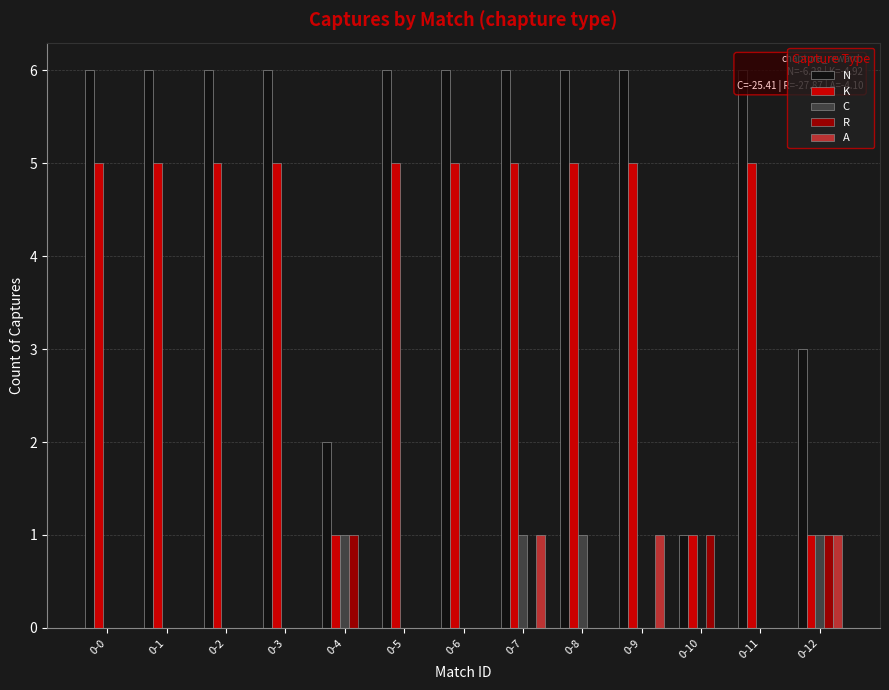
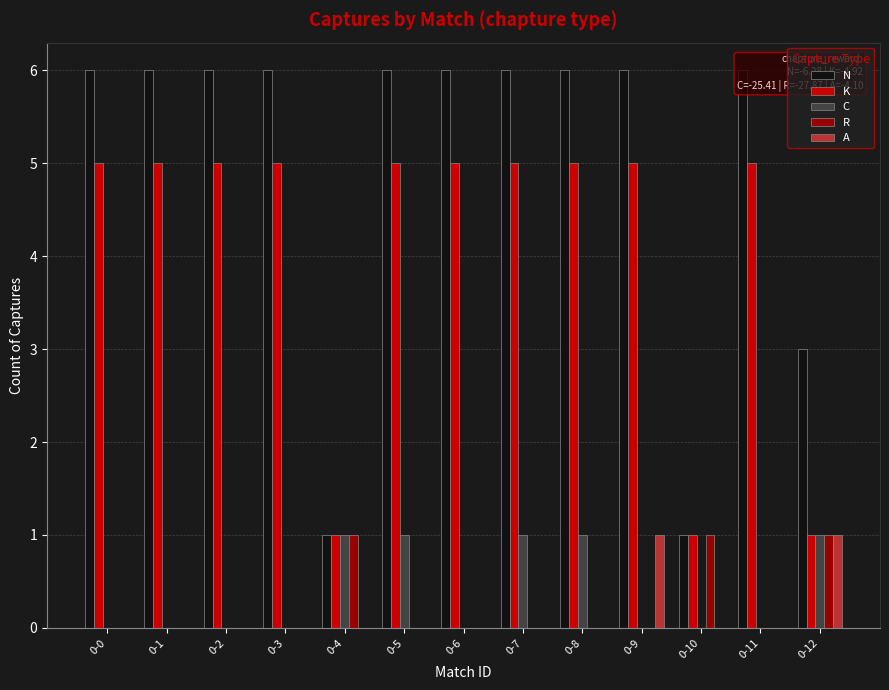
  {
    "N": {
      "0-0": 6,
      "0-1": 6,
      "0-2": 6,
      "0-3": 6,
-     "0-4": 2,
+     "0-4": 1,
      "0-5": 6,
      "0-6": 6,
      "0-7": 6,
      "0-8": 6,
      "0-9": 6,
      "0-10": 1,
      "0-12": 3
    },
    "C": {
      "0-0": 0,
      "0-1": 0,
      "0-2": 0,
      "0-3": 0,
      "0-4": 1,
-     "0-5": 0,
+     "0-5": 1,
      "0-6": 0,
      "0-7": 1,
      "0-8": 1,
      "0-9": 0,
      "0-10": 0,
      "0-11": 0,
      "0-12": 1
    },
    "A": {
      "0-0": 0,
      "0-1": 0,
      "0-2": 0,
      "0-3": 0,
      "0-4": 0,
      "0-5": 0,
      "0-6": 0,
-     "0-7": 1,
+     "0-7": 0,
      "0-8": 0,
      "0-9": 1,
      "0-10": 0,
      "0-11": 0,
      "0-12": 1
    }
  }
